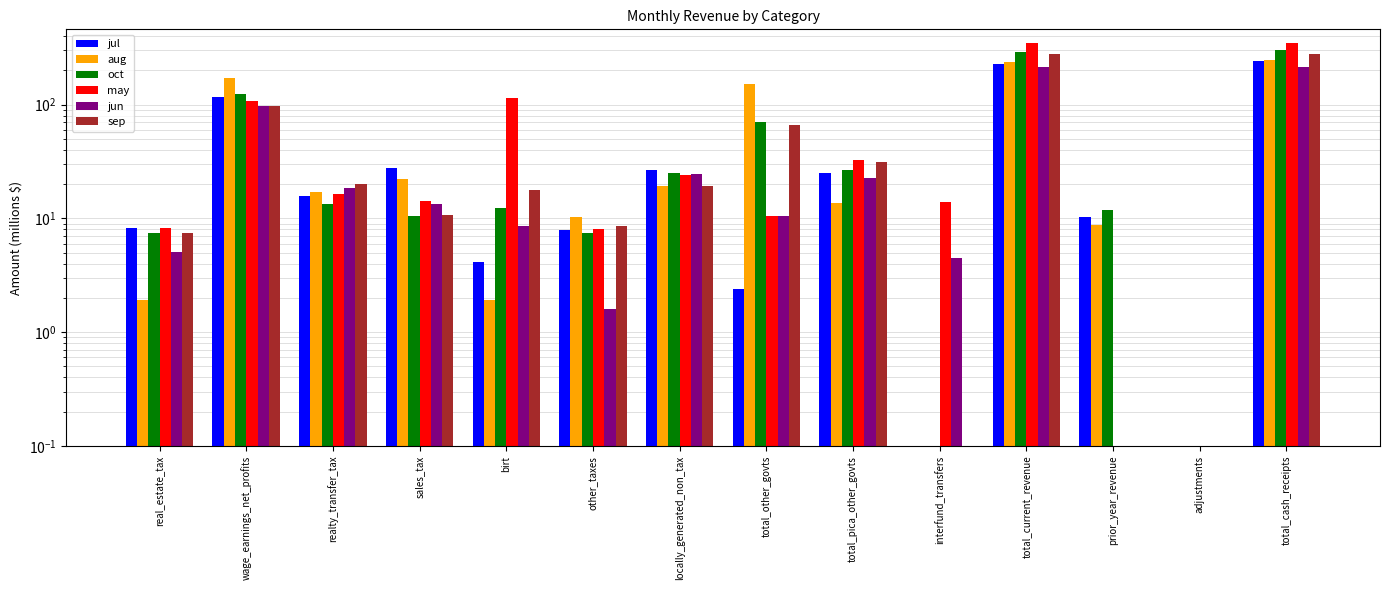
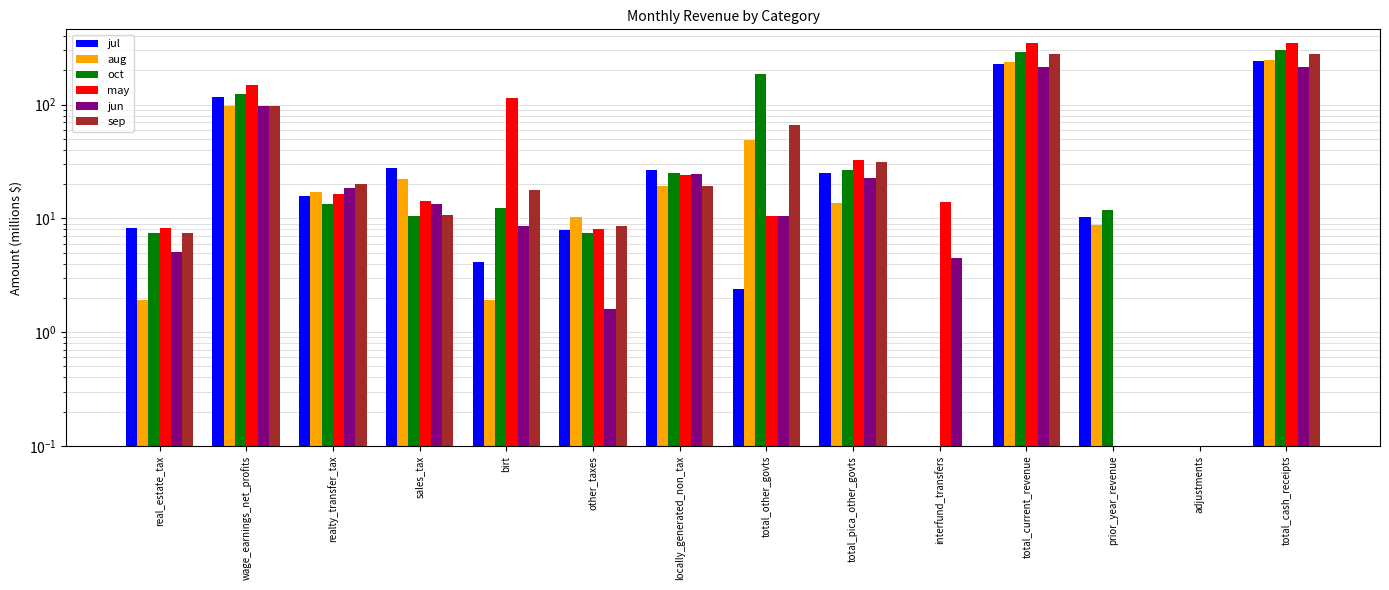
  {
    "jul": {
      "real_estate_tax": 8,
      "wage_earnings_net_profits": 120,
      "realty_transfer_tax": 16,
      "sales_tax": 28,
      "birt": 4,
      "other_taxes": 8,
      "locally_generated_non_tax": 26,
      "total_other_govts": 2.4,
      "total_pica_other_govts": 25,
      "total_current_revenue": 230,
      "prior_year_revenue": 10,
      "total_cash_receipts": 240
    },
    "aug": {
      "real_estate_tax": 1.9,
-     "wage_earnings_net_profits": 170,
+     "wage_earnings_net_profits": 100,
      "realty_transfer_tax": 17,
      "sales_tax": 22,
      "birt": 1.9,
      "other_taxes": 10,
      "locally_generated_non_tax": 19,
-     "total_other_govts": 150,
+     "total_other_govts": 48,
      "total_pica_other_govts": 14,
      "total_current_revenue": 240,
      "prior_year_revenue": 9,
      "total_cash_receipts": 250
    },
    "oct": {
      "real_estate_tax": 7,
      "wage_earnings_net_profits": 120,
      "realty_transfer_tax": 13,
      "sales_tax": 11,
      "birt": 12,
      "other_taxes": 7,
      "locally_generated_non_tax": 25,
-     "total_other_govts": 70,
+     "total_other_govts": 190,
      "total_pica_other_govts": 27,
      "total_current_revenue": 290,
      "prior_year_revenue": 12,
      "total_cash_receipts": 300
    },
    "may": {
      "real_estate_tax": 8,
-     "wage_earnings_net_profits": 110,
+     "wage_earnings_net_profits": 150,
      "realty_transfer_tax": 16,
      "sales_tax": 14,
      "birt": 110,
      "other_taxes": 8,
      "locally_generated_non_tax": 24,
      "total_other_govts": 11,
      "total_pica_other_govts": 33,
      "interfund_transfers": 14,
      "total_current_revenue": 350,
      "total_cash_receipts": 350
    },
    "jun": {
      "real_estate_tax": 5,
      "wage_earnings_net_profits": 100,
      "realty_transfer_tax": 19,
      "sales_tax": 13,
      "birt": 9,
      "other_taxes": 1.6,
      "locally_generated_non_tax": 24,
      "total_other_govts": 11,
      "total_pica_other_govts": 23,
      "interfund_transfers": 4.5,
      "total_current_revenue": 210,
      "total_cash_receipts": 210
    },
    "sep": {
      "real_estate_tax": 8,
      "wage_earnings_net_profits": 100,
      "realty_transfer_tax": 20,
      "sales_tax": 11,
      "birt": 18,
      "other_taxes": 9,
      "locally_generated_non_tax": 19,
      "total_other_govts": 70,
      "total_pica_other_govts": 31,
      "total_current_revenue": 280,
      "total_cash_receipts": 280
    }
  }
